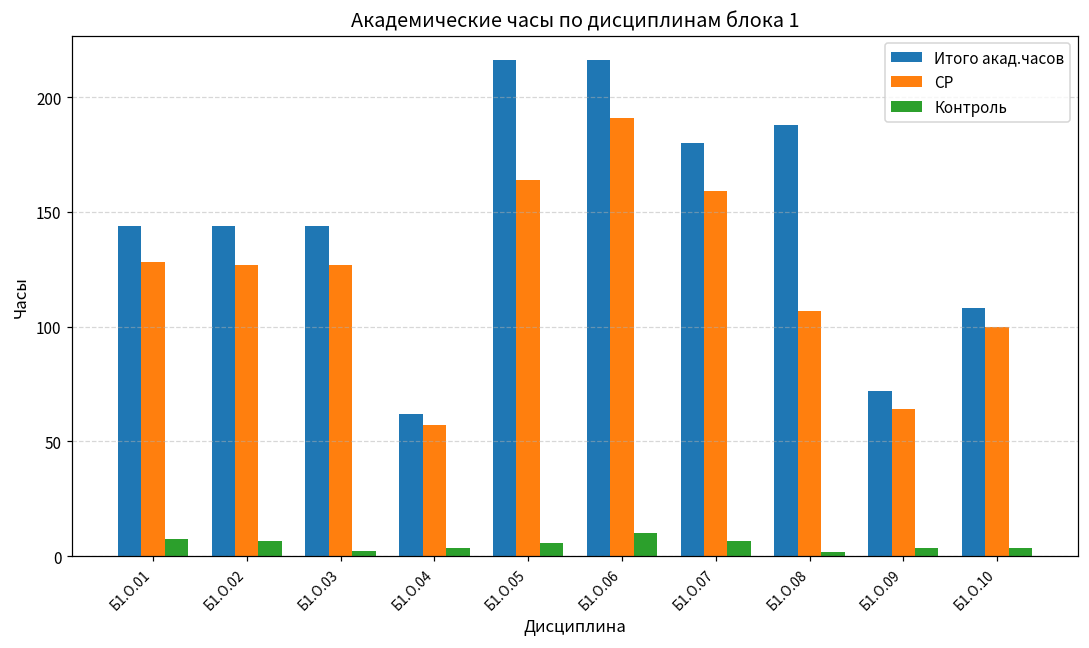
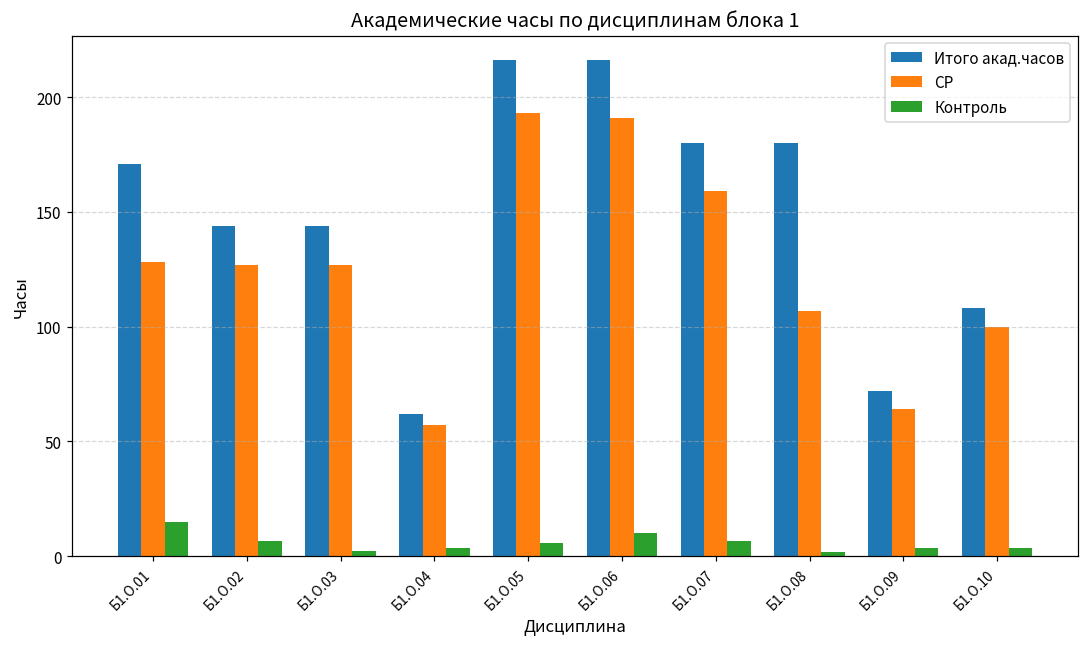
  {
    "Итого акад.часов": {
-     "Б1.О.01": 144,
+     "Б1.О.01": 171,
      "Б1.О.02": 144,
      "Б1.О.03": 144,
      "Б1.О.04": 62,
      "Б1.О.05": 216,
      "Б1.О.06": 216,
      "Б1.О.07": 180,
-     "Б1.О.08": 188,
+     "Б1.О.08": 180,
      "Б1.О.09": 72,
      "Б1.О.10": 108
    },
    "СР": {
      "Б1.О.01": 128,
      "Б1.О.02": 127,
      "Б1.О.03": 127,
      "Б1.О.04": 57,
-     "Б1.О.05": 164,
+     "Б1.О.05": 193,
      "Б1.О.06": 191,
      "Б1.О.07": 159,
      "Б1.О.08": 107,
      "Б1.О.09": 64,
      "Б1.О.10": 100
    },
    "Контроль": {
-     "Б1.О.01": 7,
+     "Б1.О.01": 15,
      "Б1.О.02": 7,
      "Б1.О.03": 2,
      "Б1.О.04": 4,
      "Б1.О.05": 6,
      "Б1.О.06": 10,
      "Б1.О.07": 7,
      "Б1.О.08": 2,
      "Б1.О.09": 4,
      "Б1.О.10": 4
    }
  }
